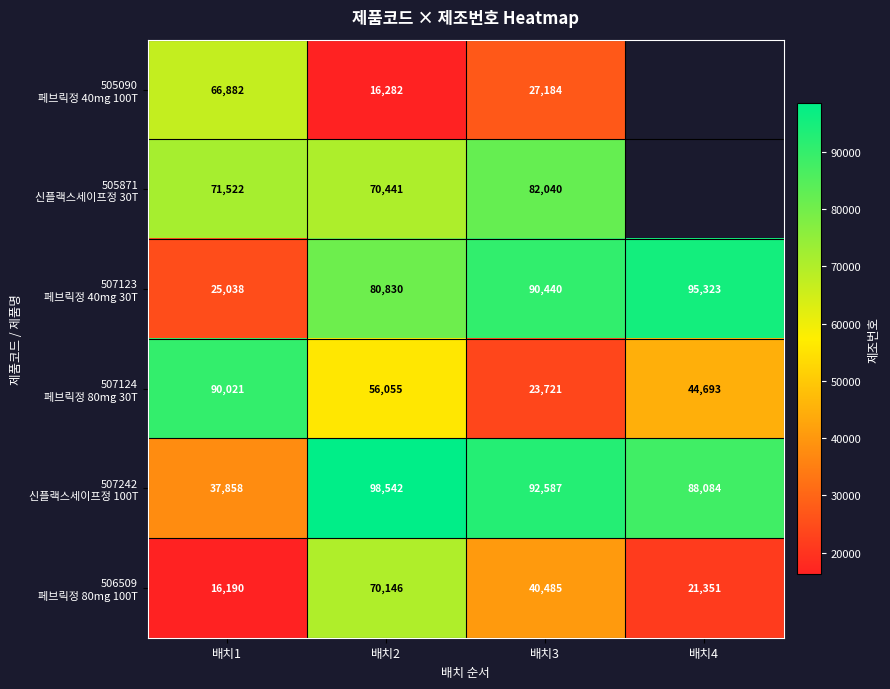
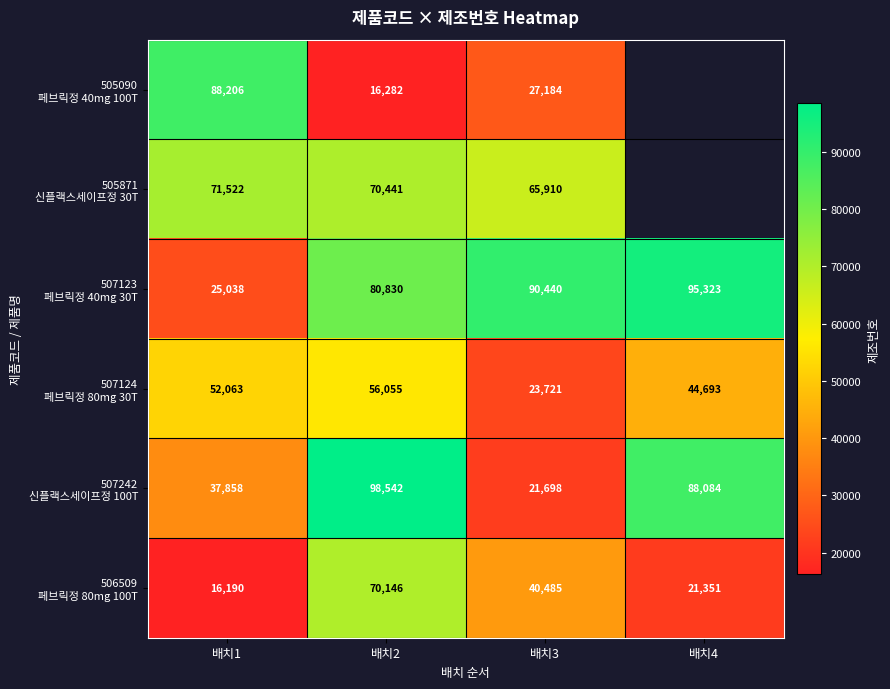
  {
    "505090 페브릭정 40mg 100T": {
-     "배치1": "66,882",
+     "배치1": "88,206",
      "배치2": "16,282",
      "배치3": "27,184"
    },
    "505871 신플랙스세이프정 30T": {
      "배치1": "71,522",
      "배치2": "70,441",
-     "배치3": "82,040"
+     "배치3": "65,910"
    },
    "507123 페브릭정 40mg 30T": {
      "배치1": "25,038",
      "배치2": "80,830",
      "배치3": "90,440",
      "배치4": "95,323"
    },
    "507124 페브릭정 80mg 30T": {
-     "배치1": "90,021",
+     "배치1": "52,063",
      "배치2": "56,055",
      "배치3": "23,721",
      "배치4": "44,693"
    },
    "507242 신플랙스세이프정 100T": {
      "배치1": "37,858",
      "배치2": "98,542",
-     "배치3": "92,587",
+     "배치3": "21,698",
      "배치4": "88,084"
    },
    "506509 페브릭정 80mg 100T": {
      "배치1": "16,190",
      "배치2": "70,146",
      "배치3": "40,485",
      "배치4": "21,351"
    }
  }
